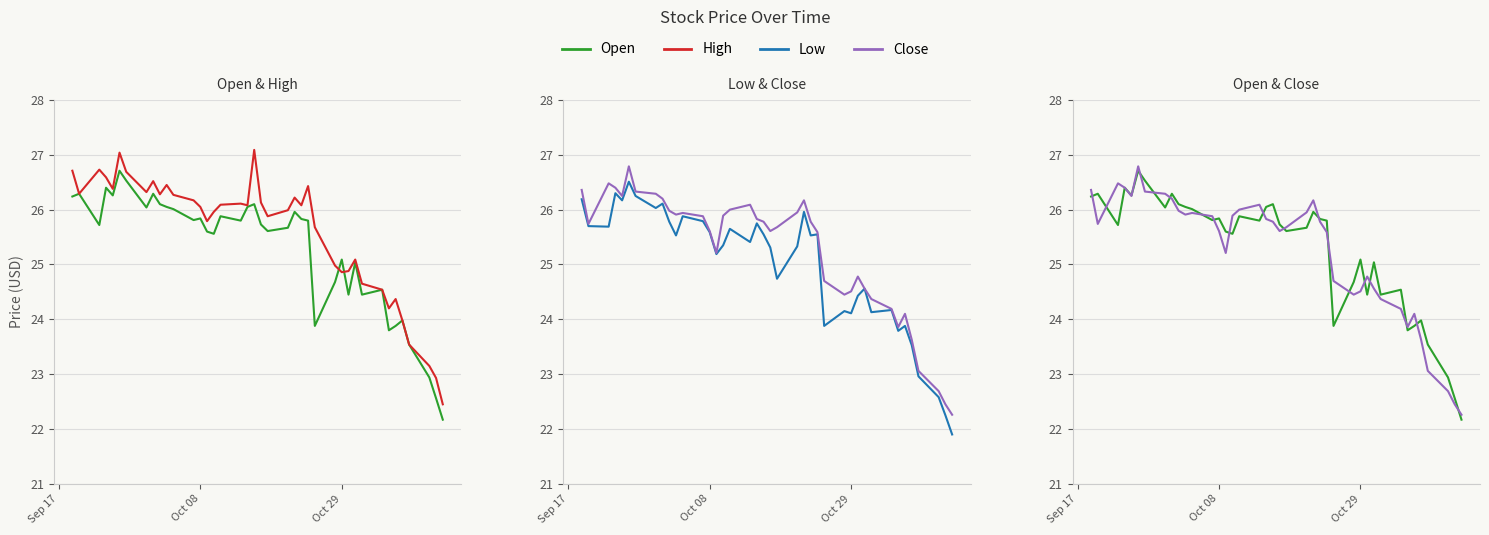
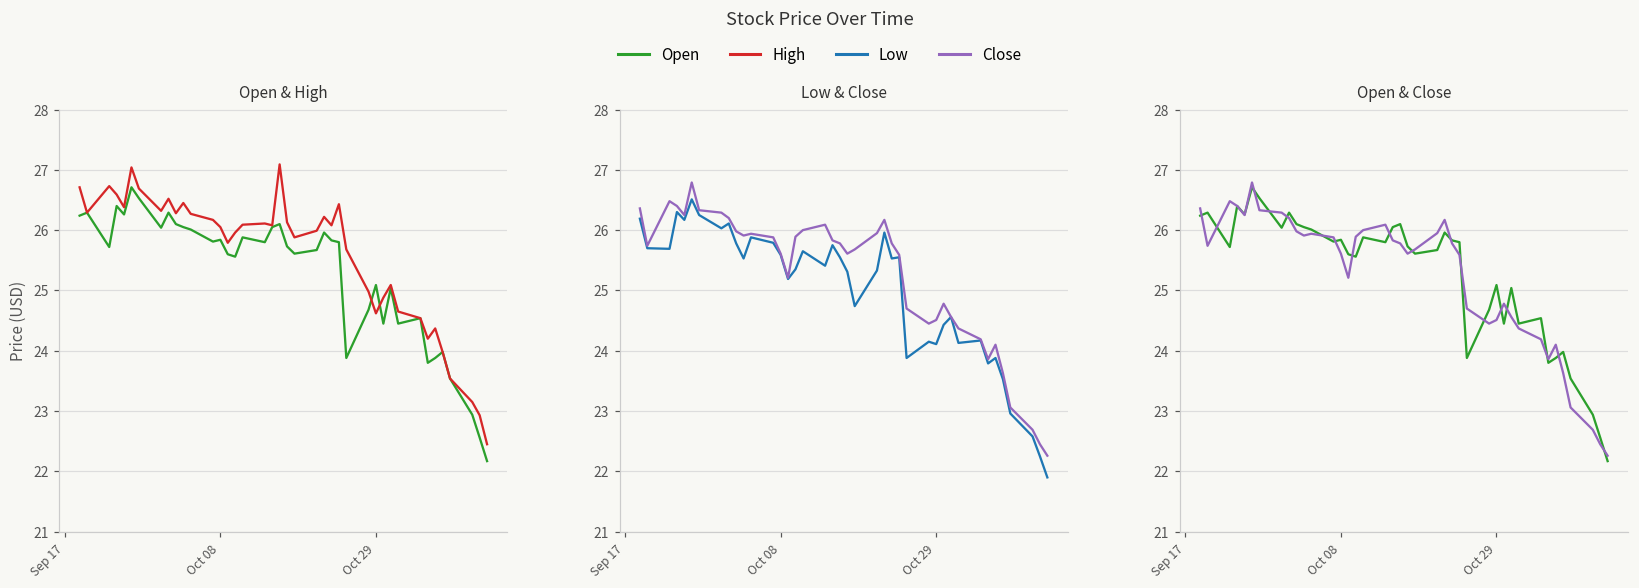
  {
    "Open & High": {
      "Open": {
        "Oct 08": 25.8,
        "Oct 29": 25.1
      },
      "High": {
        "Oct 08": 26.1,
-       "Oct 29": 24.9
+       "Oct 29": 24.6
      }
    },
    "Low & Close": {
      "Low": {
        "Oct 29": 24.1
      },
      "Close": {
        "Oct 29": 24.5
      }
    },
    "Open & Close": {
      "Open": {
        "Oct 08": 25.8,
        "Oct 29": 25.1
      },
      "Close": {
        "Oct 08": 25.6,
        "Oct 29": 24.5
      }
    }
  }
